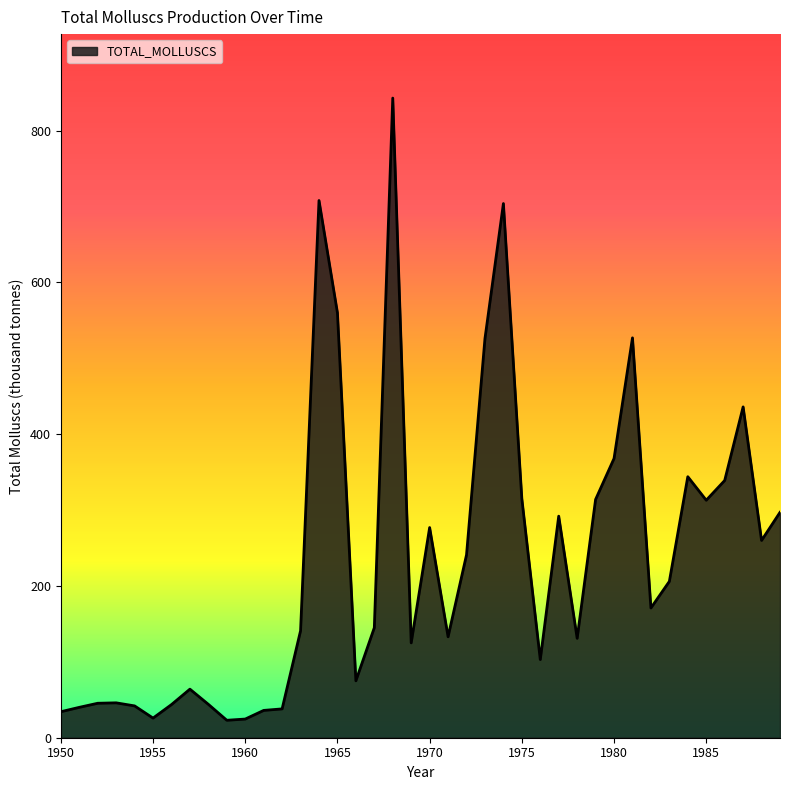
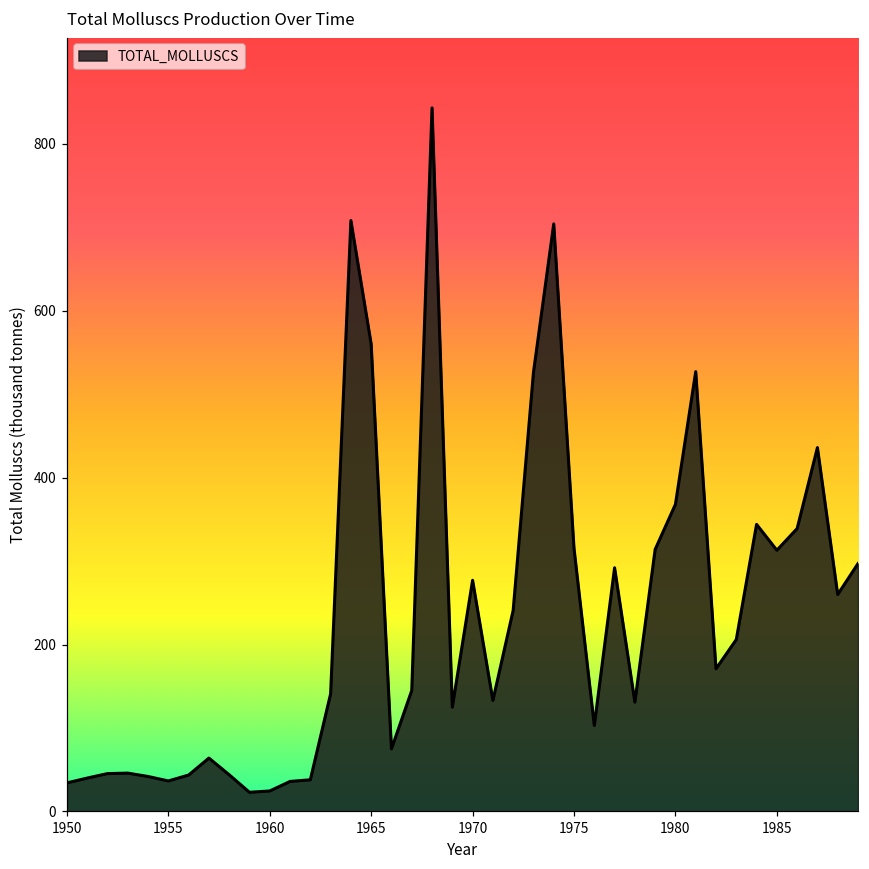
  {
    "1950": 30,
-   "1955": 30,
+   "1955": 40,
    "1960": 20,
    "1965": 560,
    "1970": 280,
    "1975": 320,
    "1980": 370,
    "1985": 310
  }
